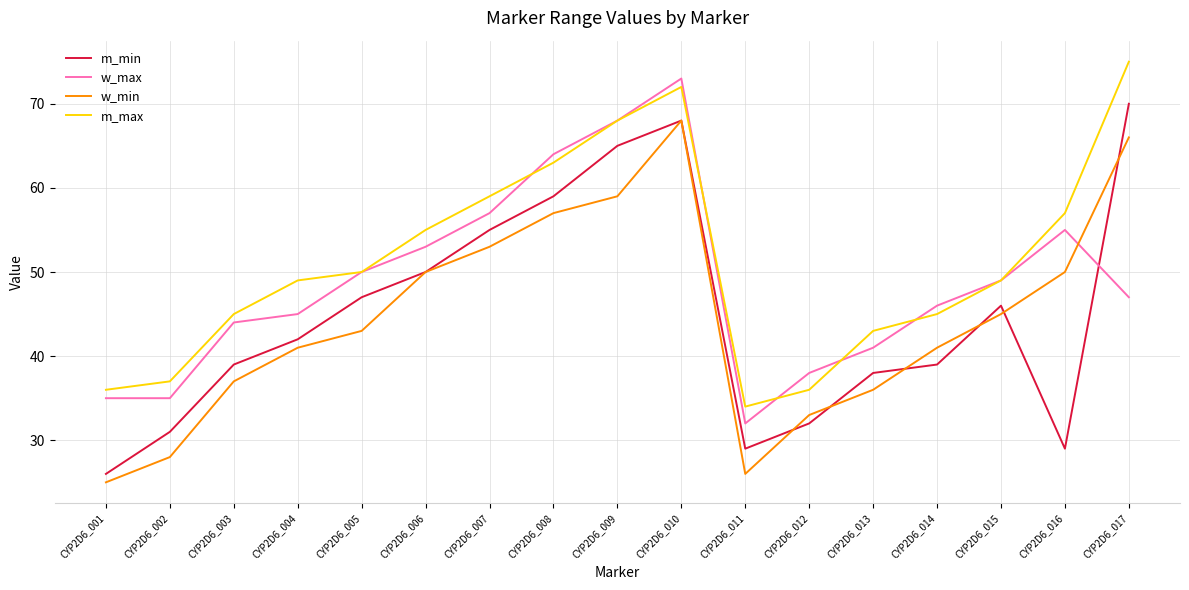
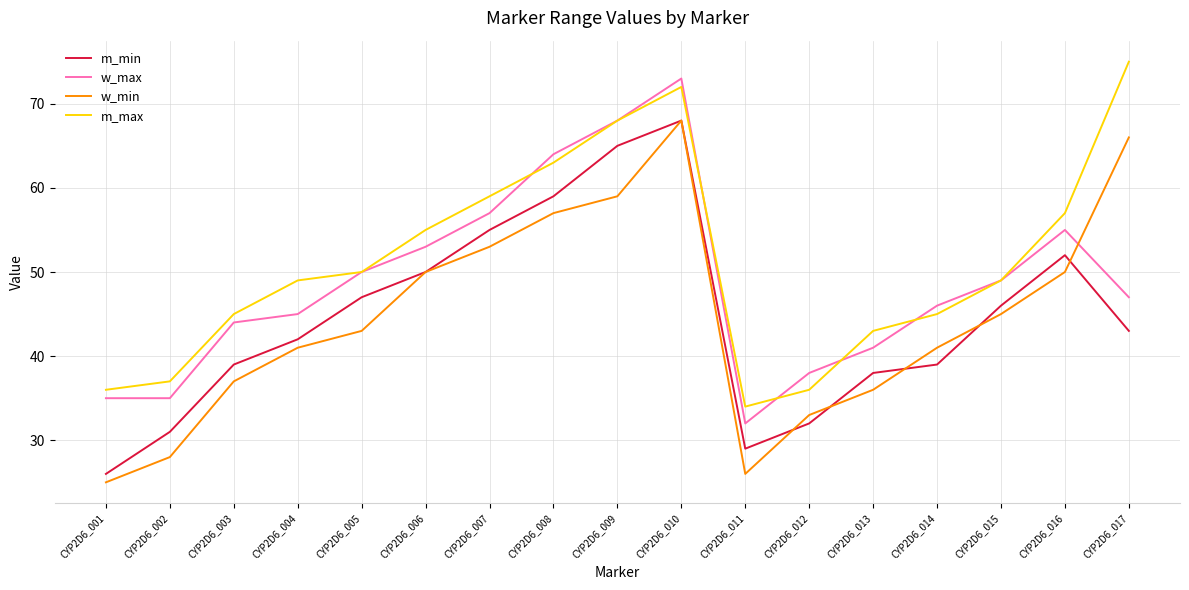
  {
    "m_min": {
      "CYP2D6_001": 26,
      "CYP2D6_002": 31,
      "CYP2D6_003": 39,
      "CYP2D6_004": 42,
      "CYP2D6_005": 47,
      "CYP2D6_007": 55,
      "CYP2D6_008": 59,
      "CYP2D6_009": 65,
      "CYP2D6_011": 29,
      "CYP2D6_012": 32,
      "CYP2D6_013": 38,
      "CYP2D6_014": 39,
      "CYP2D6_015": 46,
-     "CYP2D6_016": 29,
-     "CYP2D6_017": 70
+     "CYP2D6_016": 52,
+     "CYP2D6_017": 43
    },
    "w_max": {
      "CYP2D6_001": 35,
      "CYP2D6_002": 35,
      "CYP2D6_003": 44,
      "CYP2D6_004": 45,
      "CYP2D6_006": 53,
      "CYP2D6_007": 57,
      "CYP2D6_008": 64,
      "CYP2D6_010": 73,
      "CYP2D6_011": 32,
      "CYP2D6_012": 38,
      "CYP2D6_013": 41,
      "CYP2D6_014": 46,
      "CYP2D6_016": 55,
      "CYP2D6_017": 47
    },
    "w_min": {
      "CYP2D6_001": 25,
      "CYP2D6_002": 28,
      "CYP2D6_003": 37,
      "CYP2D6_004": 41,
      "CYP2D6_005": 43,
      "CYP2D6_007": 53,
      "CYP2D6_008": 57,
      "CYP2D6_009": 59,
      "CYP2D6_011": 26,
      "CYP2D6_012": 33,
      "CYP2D6_013": 36,
      "CYP2D6_014": 41,
      "CYP2D6_015": 45,
      "CYP2D6_016": 50,
      "CYP2D6_017": 66
    },
    "m_max": {
      "CYP2D6_001": 36,
      "CYP2D6_002": 37,
      "CYP2D6_003": 45,
      "CYP2D6_004": 49,
      "CYP2D6_006": 55,
      "CYP2D6_007": 59,
      "CYP2D6_008": 63,
      "CYP2D6_010": 72,
      "CYP2D6_011": 34,
      "CYP2D6_012": 36,
      "CYP2D6_013": 43,
      "CYP2D6_014": 45,
      "CYP2D6_016": 57,
      "CYP2D6_017": 75
    }
  }
